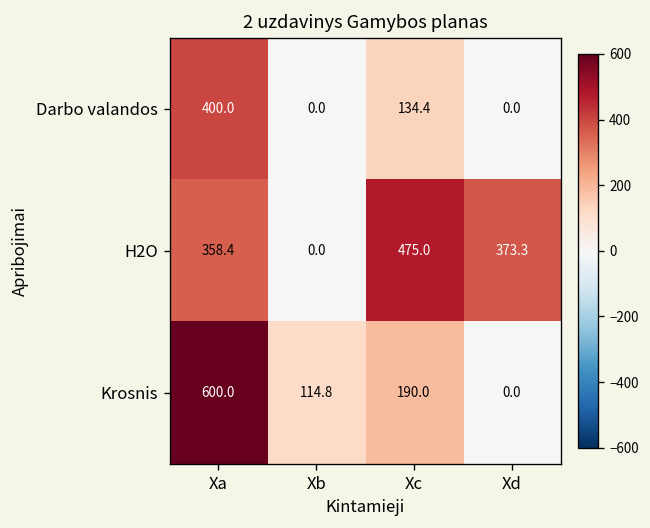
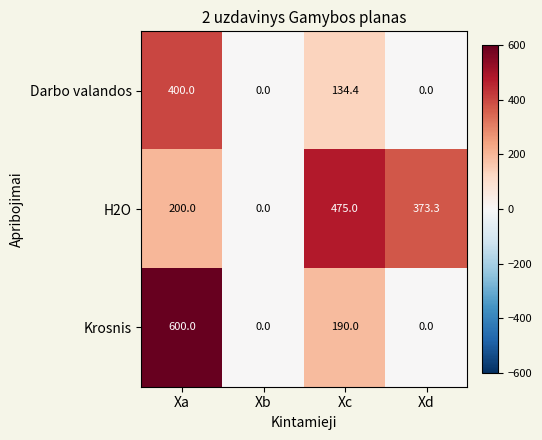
  {
    "Darbo valandos": {
      "Xa": 400.0,
      "Xb": 0.0,
      "Xc": 134.4,
      "Xd": 0.0
    },
    "H2O": {
-     "Xa": 358.4,
+     "Xa": 200.0,
      "Xb": 0.0,
      "Xc": 475.0,
      "Xd": 373.3
    },
    "Krosnis": {
      "Xa": 600.0,
-     "Xb": 114.8,
+     "Xb": 0.0,
      "Xc": 190.0,
      "Xd": 0.0
    }
  }
